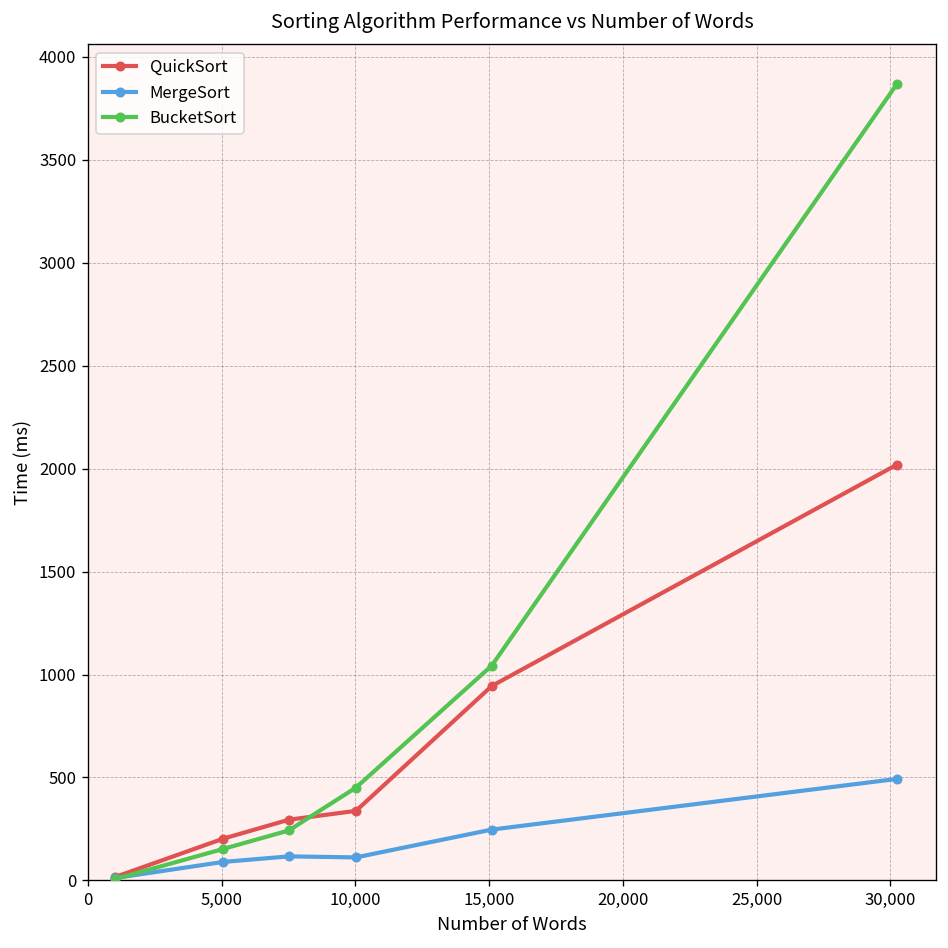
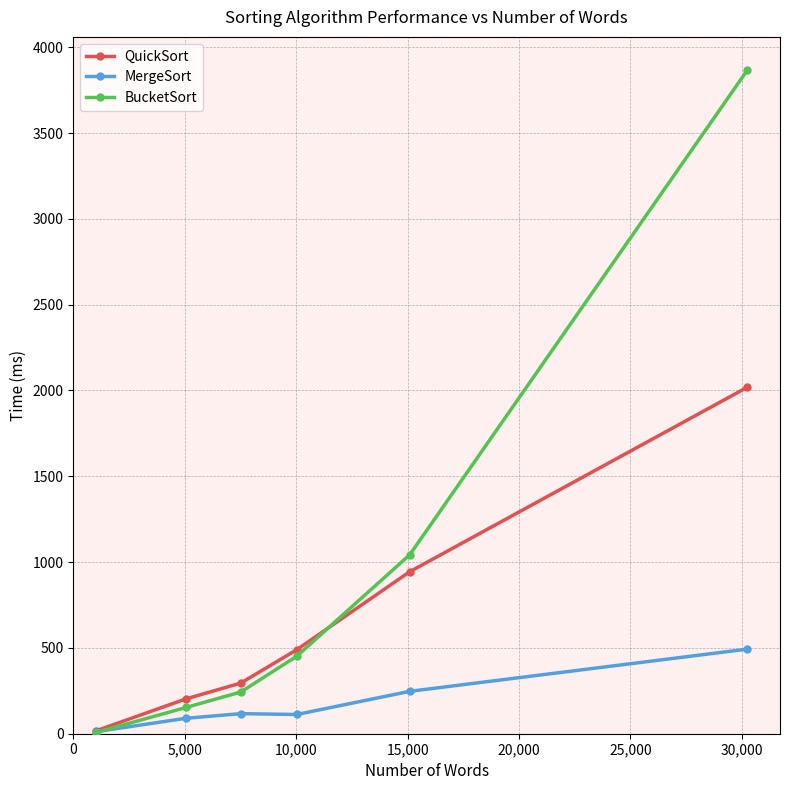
  {
    "QuickSort": {
-     "10,000": 340
+     "10,000": 490
    },
    "MergeSort": {
      "10,000": 110
    },
    "BucketSort": {
      "10,000": 450
    }
  }
